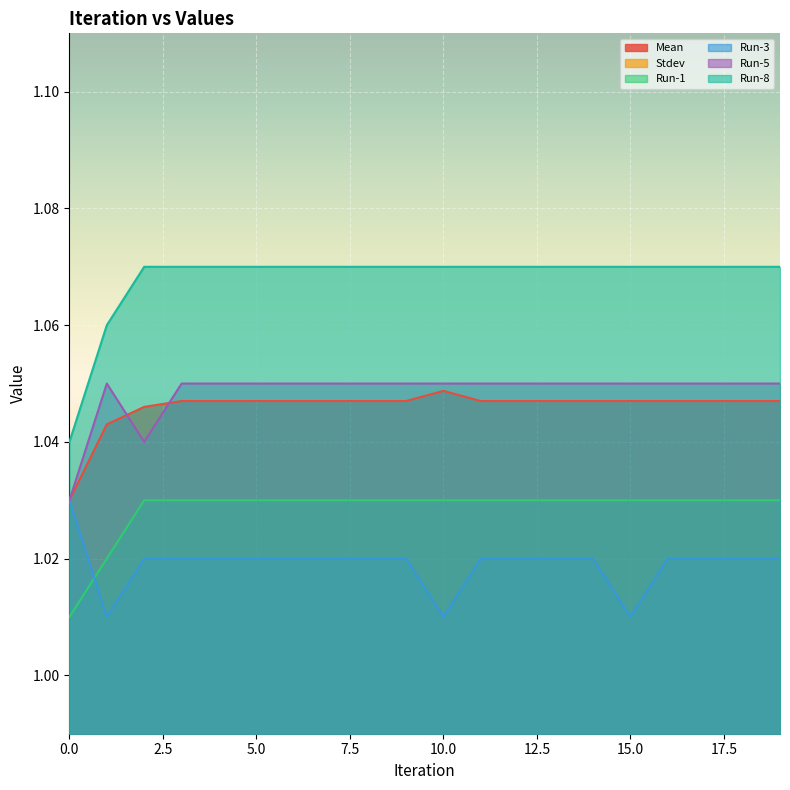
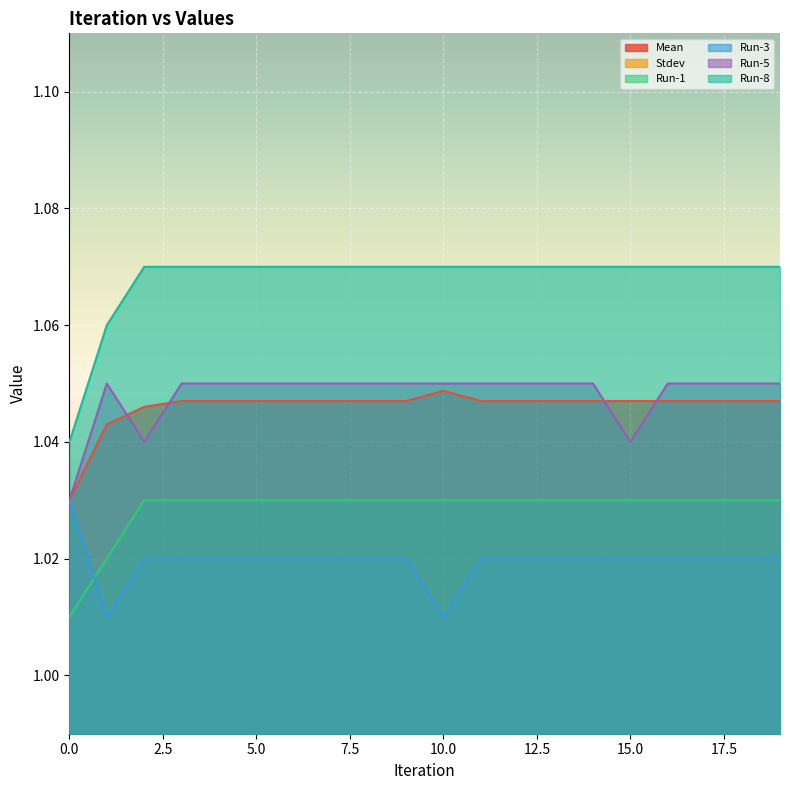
  {
    "Mean": {
      "5.0": 1.047,
      "10.0": 1.049,
      "15.0": 1.047
    },
    "Run-3": {
      "5.0": 1.02,
      "10.0": 1.01,
-     "15.0": 1.01
+     "15.0": 1.02
    },
    "Run-5": {
      "5.0": 1.05,
      "10.0": 1.05,
-     "15.0": 1.05
+     "15.0": 1.04
    }
  }
